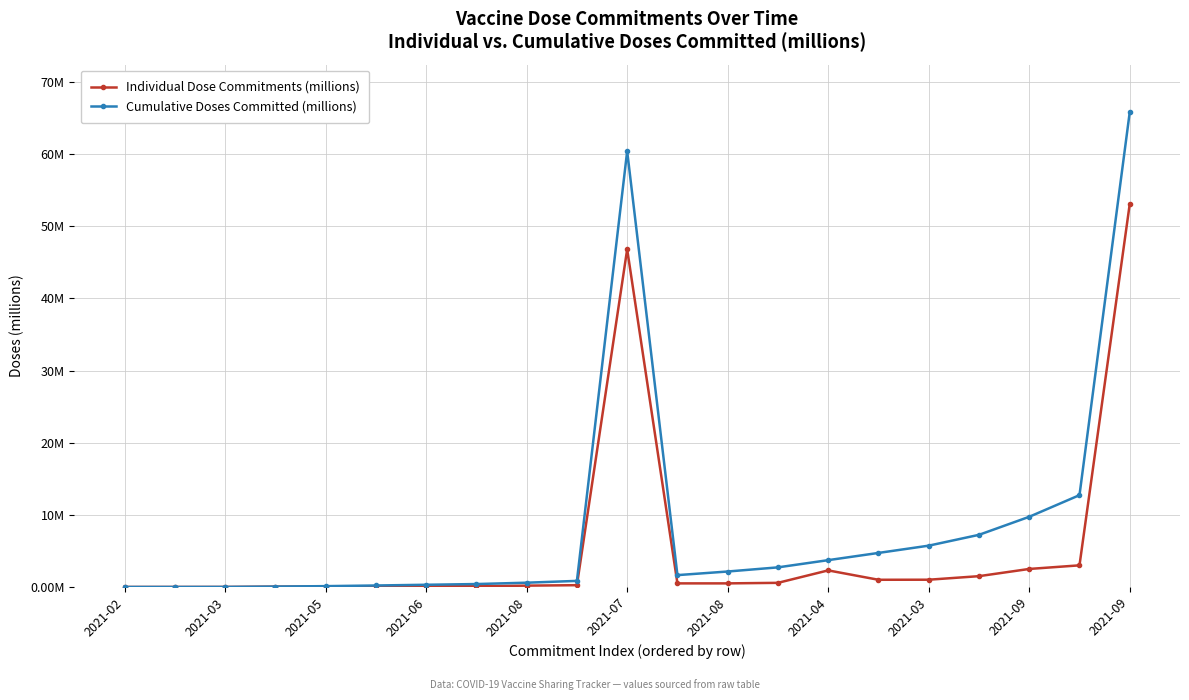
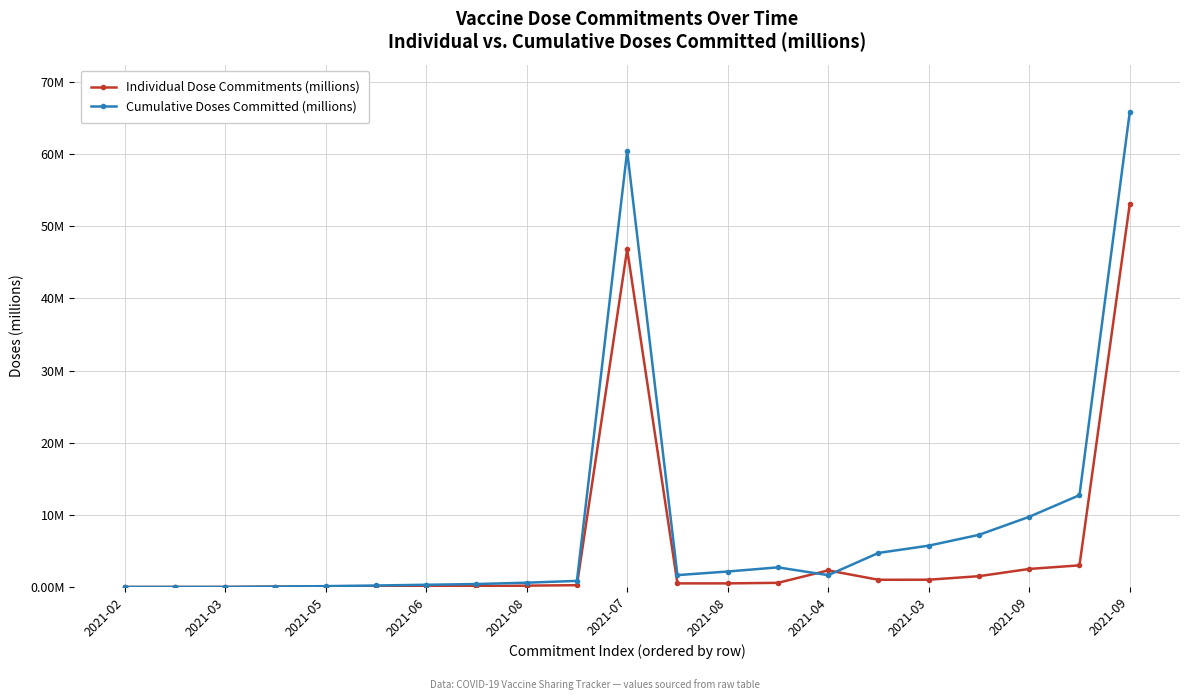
  {
    "Individual Dose Commitments (millions)": {
      "2021-07": 47000000,
      "2021-04": 2000000
    },
    "Cumulative Doses Committed (millions)": {
      "2021-07": 60000000,
-     "2021-04": 4000000
+     "2021-04": 2000000
    }
  }
